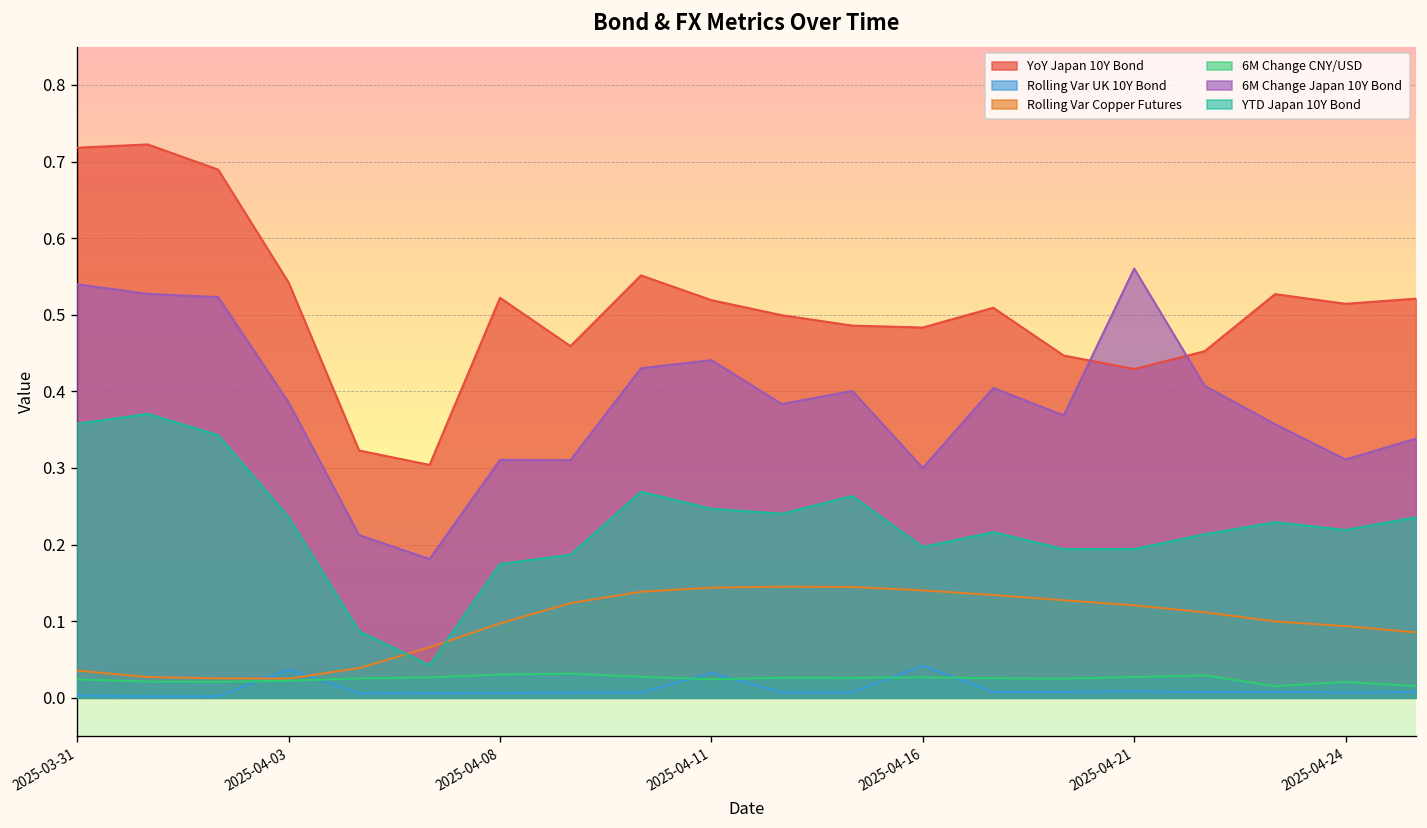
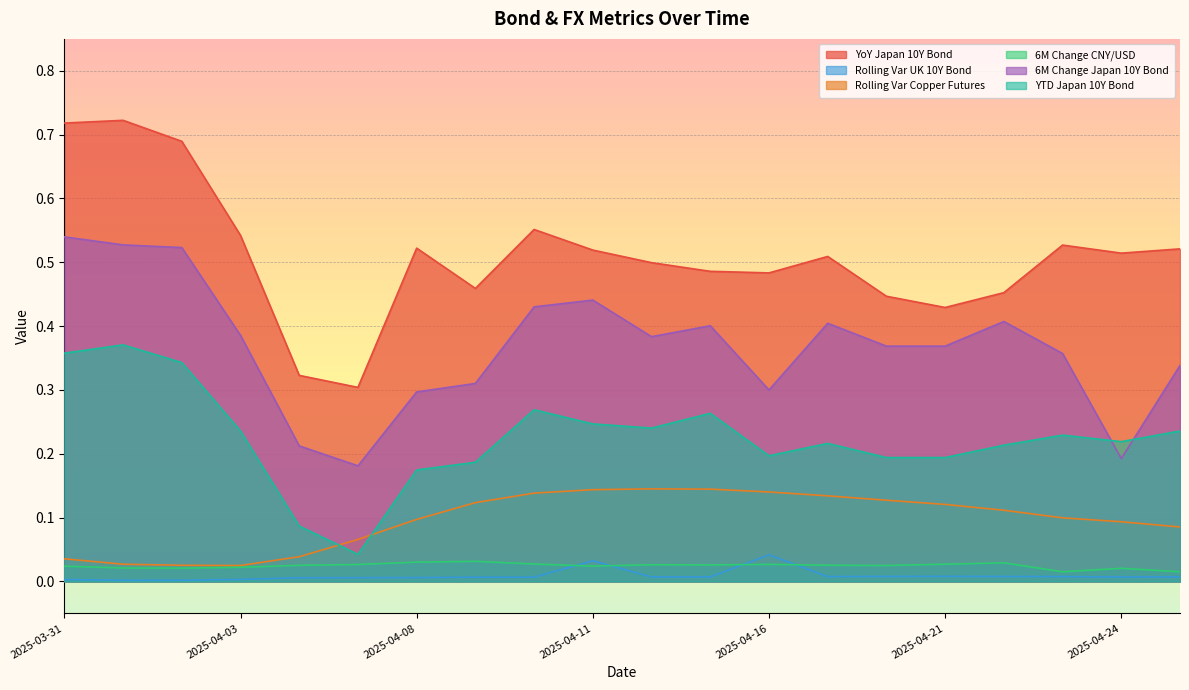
  {
    "Rolling Var UK 10Y Bond": {
      "2025-03-31": 0.00,
-     "2025-04-03": 0.04,
+     "2025-04-03": 0.00,
      "2025-04-08": 0.01,
      "2025-04-11": 0.03,
      "2025-04-16": 0.04,
      "2025-04-21": 0.01,
      "2025-04-24": 0.01
    },
    "6M Change Japan 10Y Bond": {
      "2025-03-31": 0.54,
      "2025-04-03": 0.39,
-     "2025-04-08": 0.31,
+     "2025-04-08": 0.30,
      "2025-04-11": 0.44,
      "2025-04-16": 0.30,
-     "2025-04-21": 0.56,
-     "2025-04-24": 0.31
+     "2025-04-21": 0.37,
+     "2025-04-24": 0.19
    }
  }
